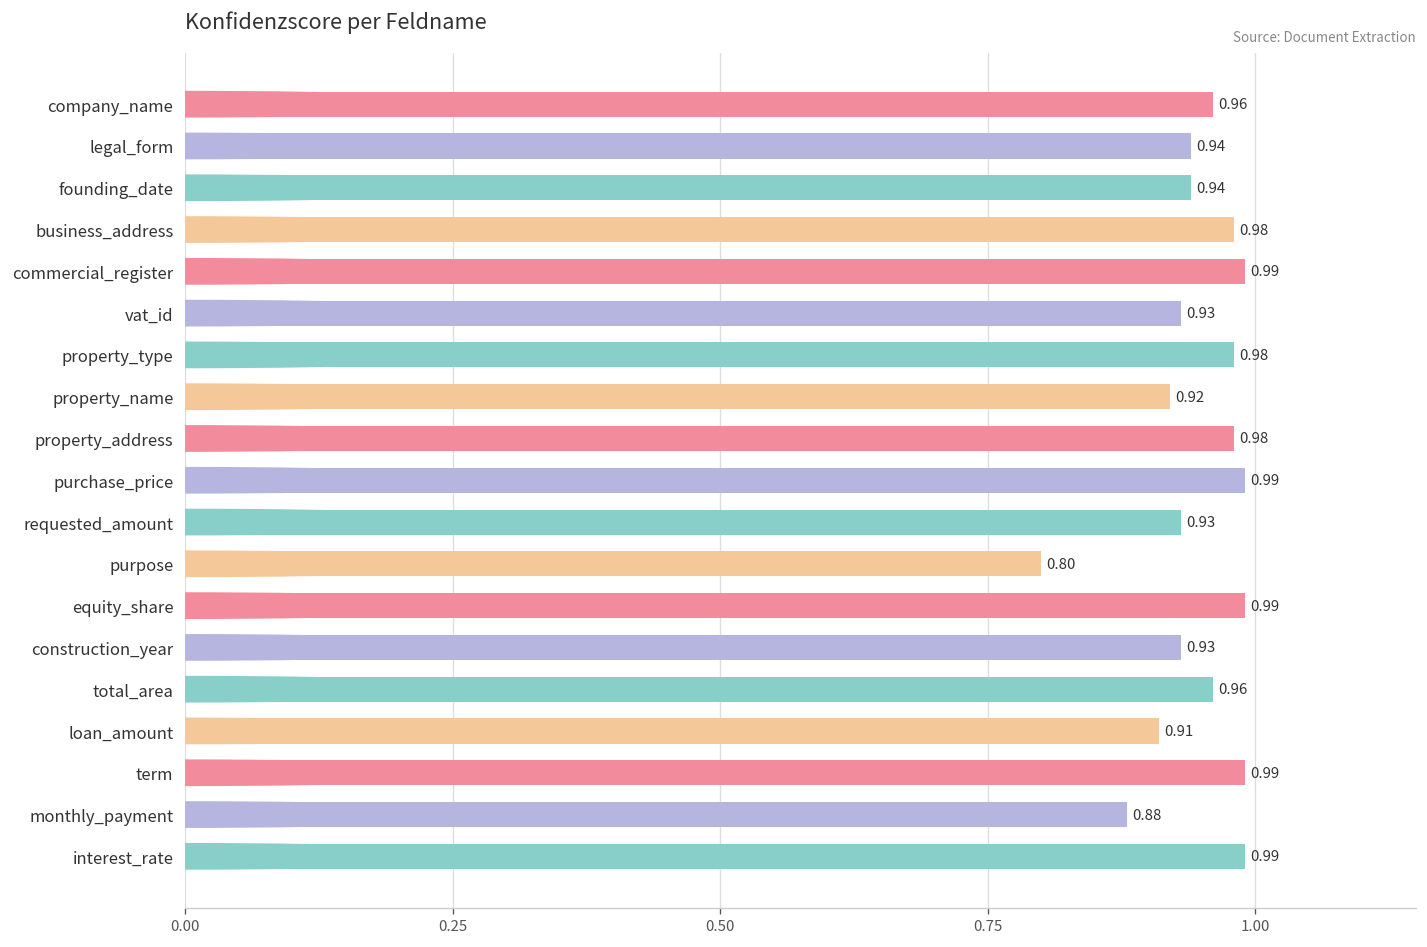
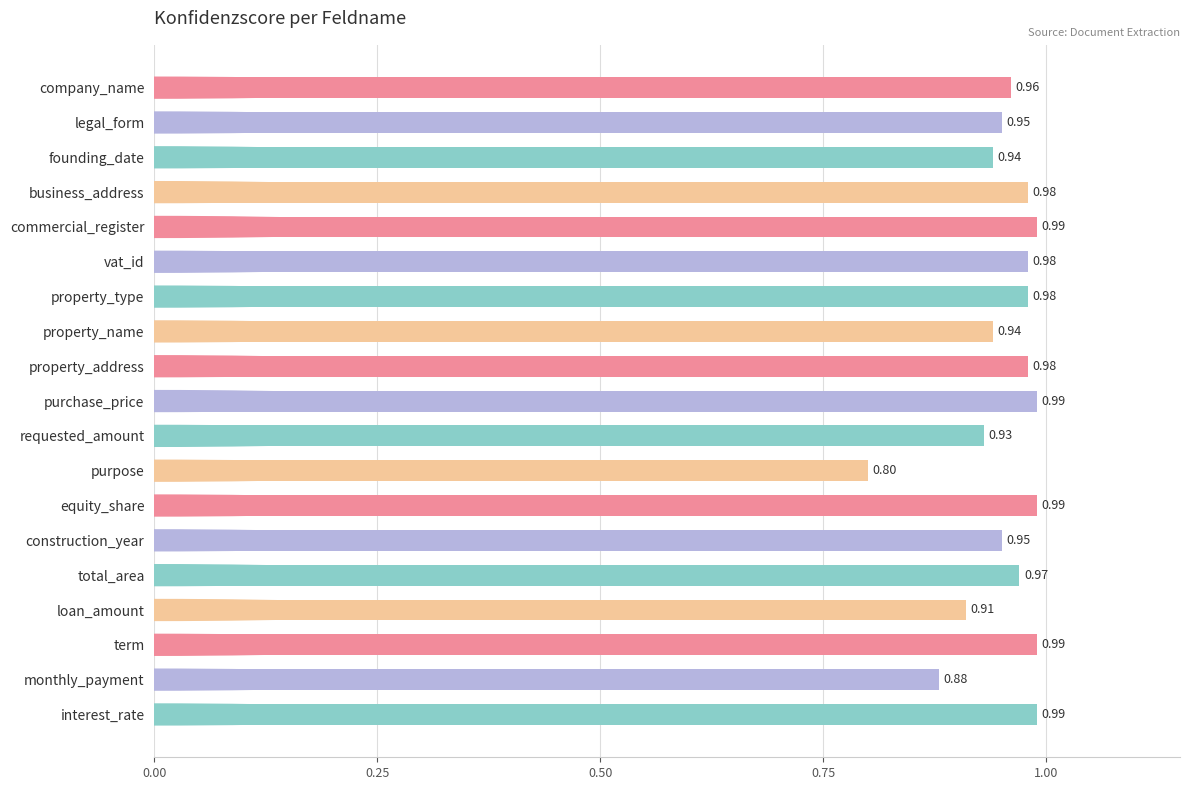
  {
    "company_name": 0.96,
-   "legal_form": 0.94,
+   "legal_form": 0.95,
    "founding_date": 0.94,
    "business_address": 0.98,
    "commercial_register": 0.99,
-   "vat_id": 0.93,
+   "vat_id": 0.98,
    "property_type": 0.98,
-   "property_name": 0.92,
+   "property_name": 0.94,
    "property_address": 0.98,
    "purchase_price": 0.99,
    "requested_amount": 0.93,
    "purpose": 0.80,
    "equity_share": 0.99,
-   "construction_year": 0.93,
-   "total_area": 0.96,
+   "construction_year": 0.95,
+   "total_area": 0.97,
    "loan_amount": 0.91,
    "term": 0.99,
    "monthly_payment": 0.88,
    "interest_rate": 0.99
  }
